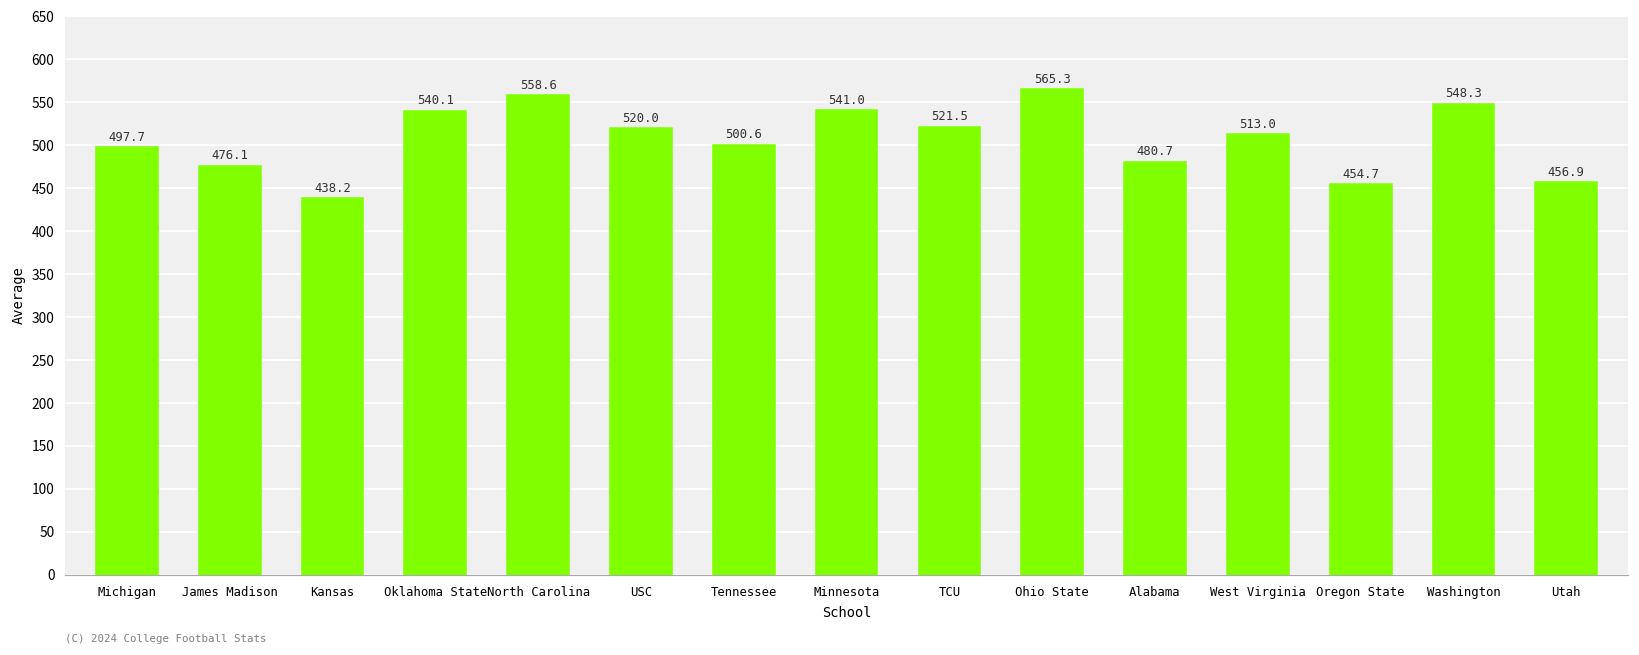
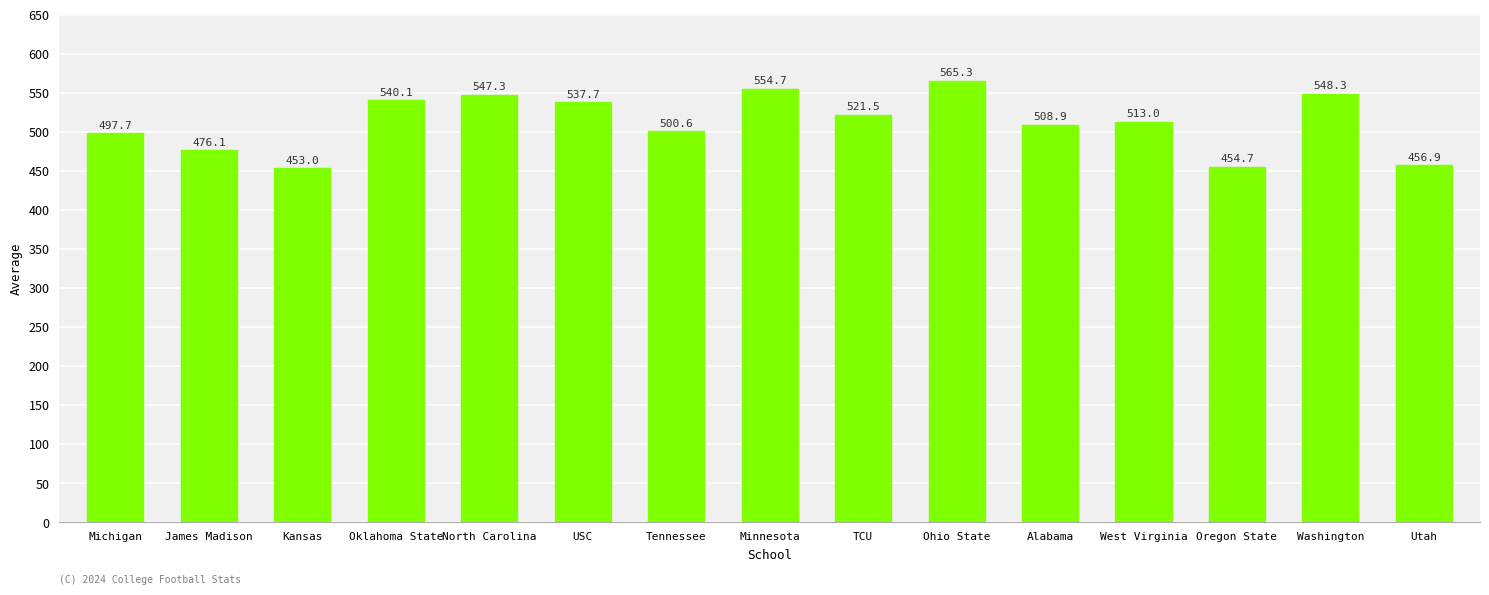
  {
    "Michigan": 497.7,
    "James Madison": 476.1,
-   "Kansas": 438.2,
+   "Kansas": 453.0,
    "Oklahoma State": 540.1,
-   "North Carolina": 558.6,
-   "USC": 520.0,
+   "North Carolina": 547.3,
+   "USC": 537.7,
    "Tennessee": 500.6,
-   "Minnesota": 541.0,
+   "Minnesota": 554.7,
    "TCU": 521.5,
    "Ohio State": 565.3,
-   "Alabama": 480.7,
+   "Alabama": 508.9,
    "West Virginia": 513.0,
    "Oregon State": 454.7,
    "Washington": 548.3,
    "Utah": 456.9
  }
